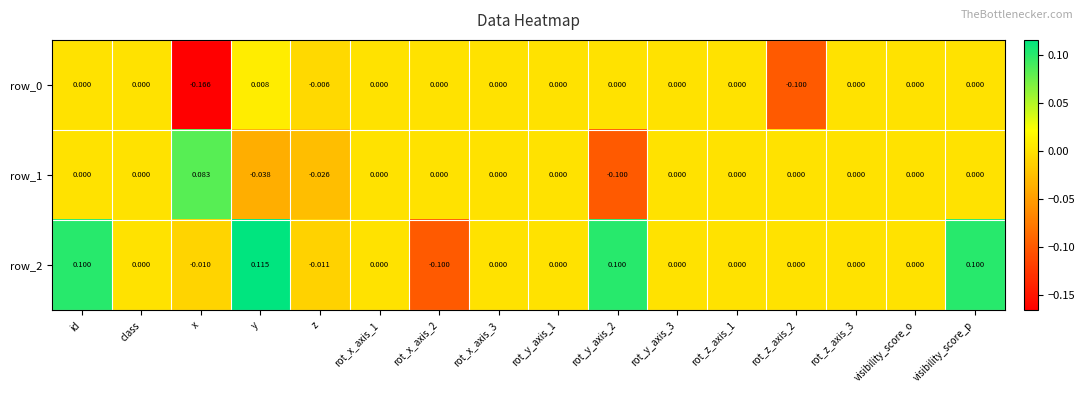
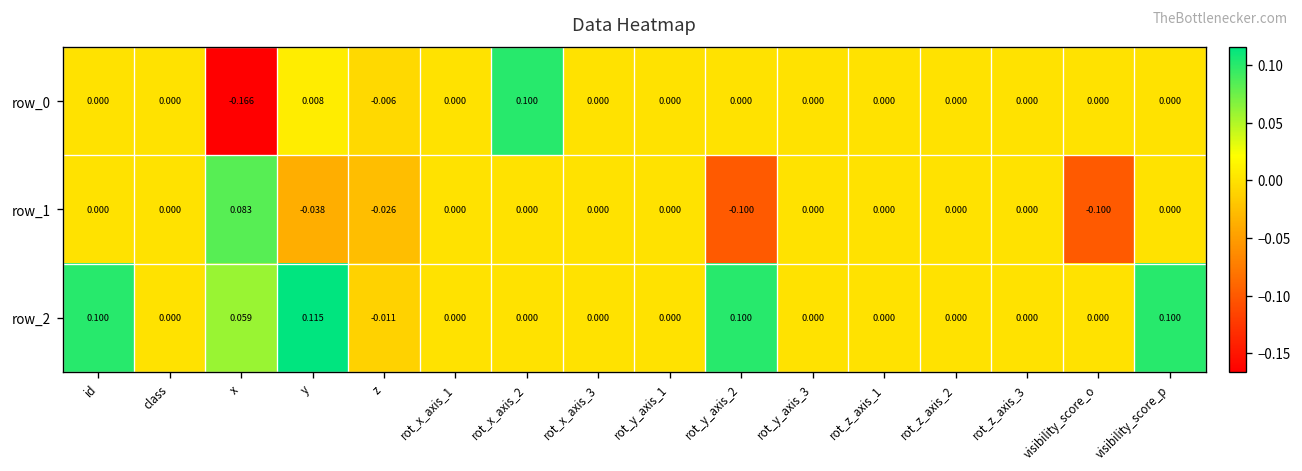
  {
    "row_0": {
      "id": 0.000,
      "class": 0.000,
      "x": -0.166,
      "y": 0.008,
      "z": -0.006,
      "rot_x_axis_1": 0.000,
-     "rot_x_axis_2": 0.000,
+     "rot_x_axis_2": 0.100,
      "rot_x_axis_3": 0.000,
      "rot_y_axis_1": 0.000,
      "rot_y_axis_2": 0.000,
      "rot_y_axis_3": 0.000,
      "rot_z_axis_1": 0.000,
-     "rot_z_axis_2": -0.100,
+     "rot_z_axis_2": 0.000,
      "rot_z_axis_3": 0.000,
      "visibility_score_o": 0.000,
      "visibility_score_p": 0.000
    },
    "row_1": {
      "id": 0.000,
      "class": 0.000,
      "x": 0.083,
      "y": -0.038,
      "z": -0.026,
      "rot_x_axis_1": 0.000,
      "rot_x_axis_2": 0.000,
      "rot_x_axis_3": 0.000,
      "rot_y_axis_1": 0.000,
      "rot_y_axis_2": -0.100,
      "rot_y_axis_3": 0.000,
      "rot_z_axis_1": 0.000,
      "rot_z_axis_2": 0.000,
      "rot_z_axis_3": 0.000,
-     "visibility_score_o": 0.000,
+     "visibility_score_o": -0.100,
      "visibility_score_p": 0.000
    },
    "row_2": {
      "id": 0.100,
      "class": 0.000,
-     "x": -0.010,
+     "x": 0.059,
      "y": 0.115,
      "z": -0.011,
      "rot_x_axis_1": 0.000,
-     "rot_x_axis_2": -0.100,
+     "rot_x_axis_2": 0.000,
      "rot_x_axis_3": 0.000,
      "rot_y_axis_1": 0.000,
      "rot_y_axis_2": 0.100,
      "rot_y_axis_3": 0.000,
      "rot_z_axis_1": 0.000,
      "rot_z_axis_2": 0.000,
      "rot_z_axis_3": 0.000,
      "visibility_score_o": 0.000,
      "visibility_score_p": 0.100
    }
  }
